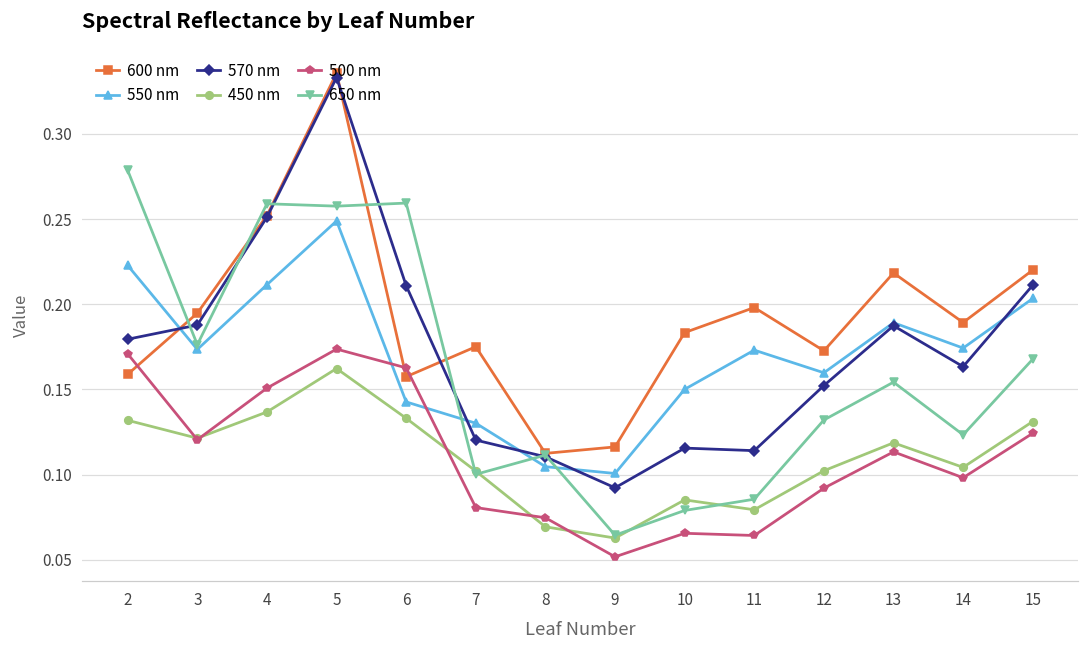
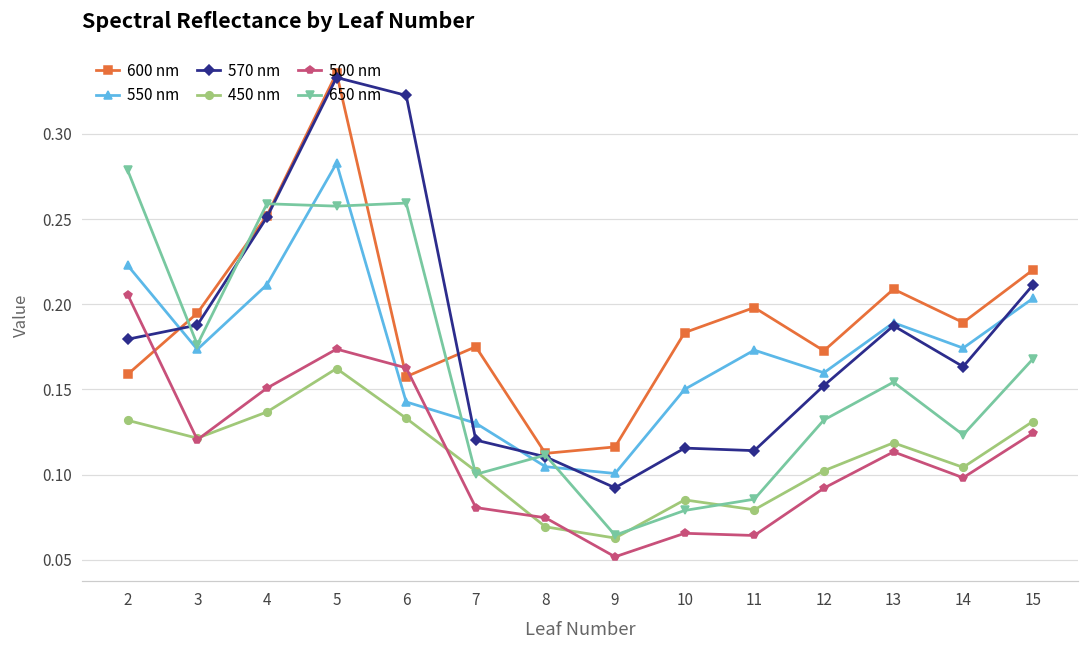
  {
    "600 nm": {
      "2": 0.159,
      "3": 0.195,
      "5": 0.336,
      "6": 0.158,
      "7": 0.175,
      "9": 0.116,
      "10": 0.183,
      "11": 0.198,
      "12": 0.173,
-     "13": 0.218,
+     "13": 0.209,
      "14": 0.189,
      "15": 0.220
    },
    "550 nm": {
      "2": 0.223,
      "3": 0.174,
      "4": 0.212,
-     "5": 0.249,
+     "5": 0.283,
      "6": 0.143,
      "7": 0.130,
      "8": 0.105,
      "9": 0.101,
      "10": 0.150,
      "11": 0.173,
      "12": 0.160,
      "13": 0.189,
      "14": 0.174,
      "15": 0.203
    },
    "570 nm": {
      "2": 0.180,
      "3": 0.188,
      "5": 0.333,
-     "6": 0.211,
+     "6": 0.323,
      "7": 0.120,
      "9": 0.092,
      "10": 0.116,
      "11": 0.114,
      "12": 0.152,
      "13": 0.187,
      "14": 0.163,
      "15": 0.211
    },
    "500 nm": {
-     "2": 0.171,
+     "2": 0.206,
      "4": 0.151,
      "5": 0.174,
      "6": 0.163,
      "7": 0.081,
      "8": 0.075,
      "9": 0.052,
      "10": 0.066,
      "11": 0.064,
      "12": 0.092,
      "13": 0.113,
      "14": 0.098,
      "15": 0.124
    }
  }
